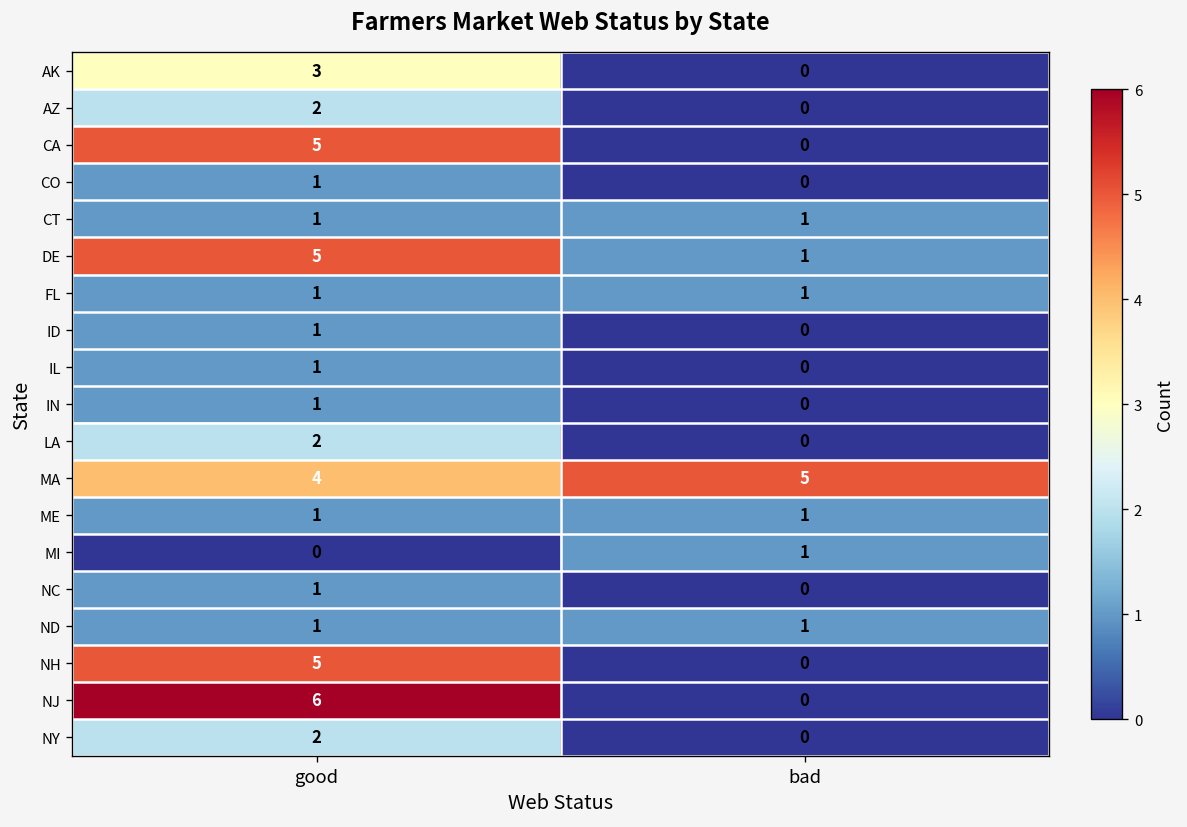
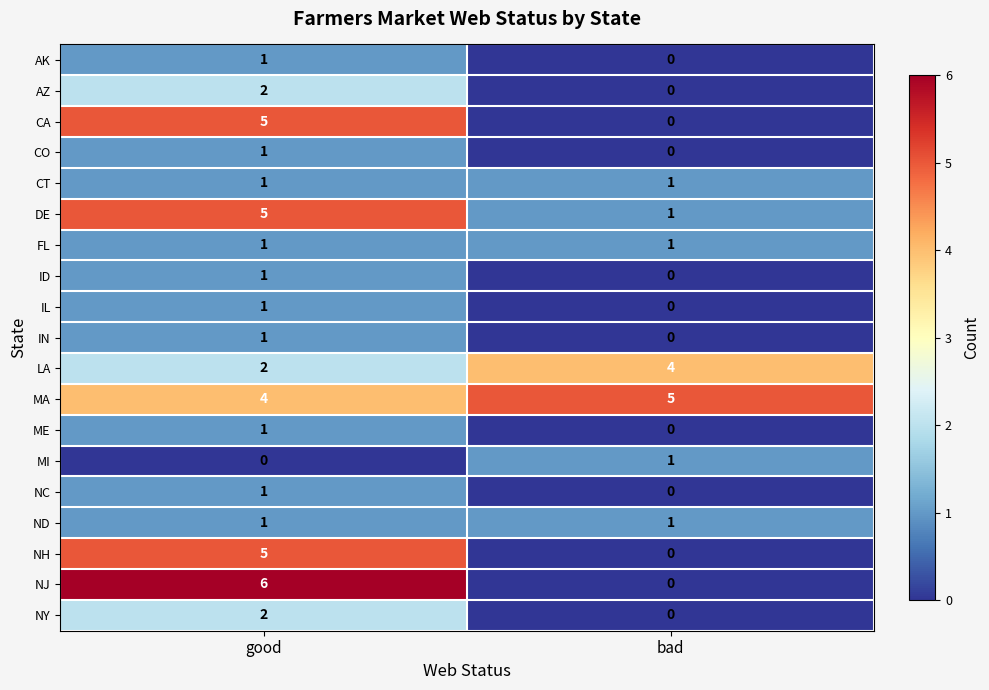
  {
    "AK": {
-     "good": 3,
+     "good": 1,
      "bad": 0
    },
    "AZ": {
      "good": 2,
      "bad": 0
    },
    "CA": {
      "good": 5,
      "bad": 0
    },
    "CO": {
      "good": 1,
      "bad": 0
    },
    "CT": {
      "good": 1,
      "bad": 1
    },
    "DE": {
      "good": 5,
      "bad": 1
    },
    "FL": {
      "good": 1,
      "bad": 1
    },
    "ID": {
      "good": 1,
      "bad": 0
    },
    "IL": {
      "good": 1,
      "bad": 0
    },
    "IN": {
      "good": 1,
      "bad": 0
    },
    "LA": {
      "good": 2,
-     "bad": 0
+     "bad": 4
    },
    "MA": {
      "good": 4,
      "bad": 5
    },
    "ME": {
      "good": 1,
-     "bad": 1
+     "bad": 0
    },
    "MI": {
      "good": 0,
      "bad": 1
    },
    "NC": {
      "good": 1,
      "bad": 0
    },
    "ND": {
      "good": 1,
      "bad": 1
    },
    "NH": {
      "good": 5,
      "bad": 0
    },
    "NJ": {
      "good": 6,
      "bad": 0
    },
    "NY": {
      "good": 2,
      "bad": 0
    }
  }
